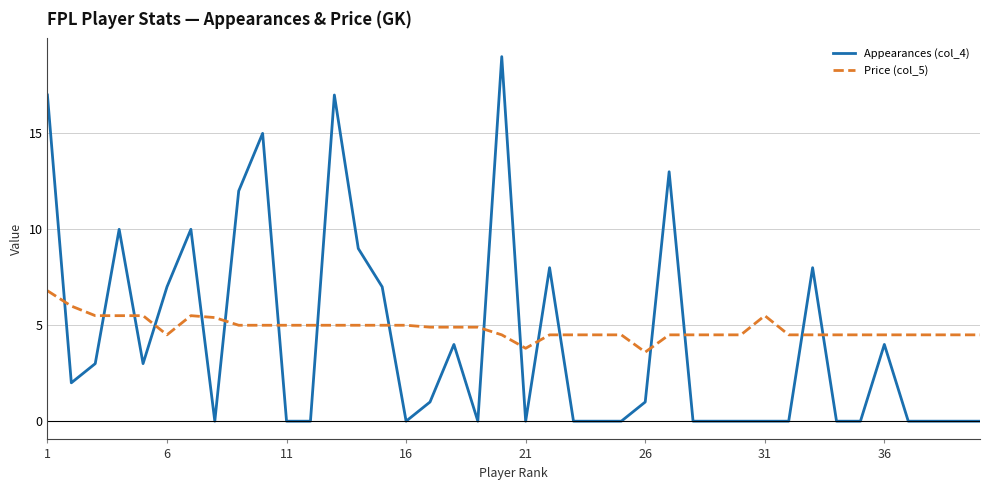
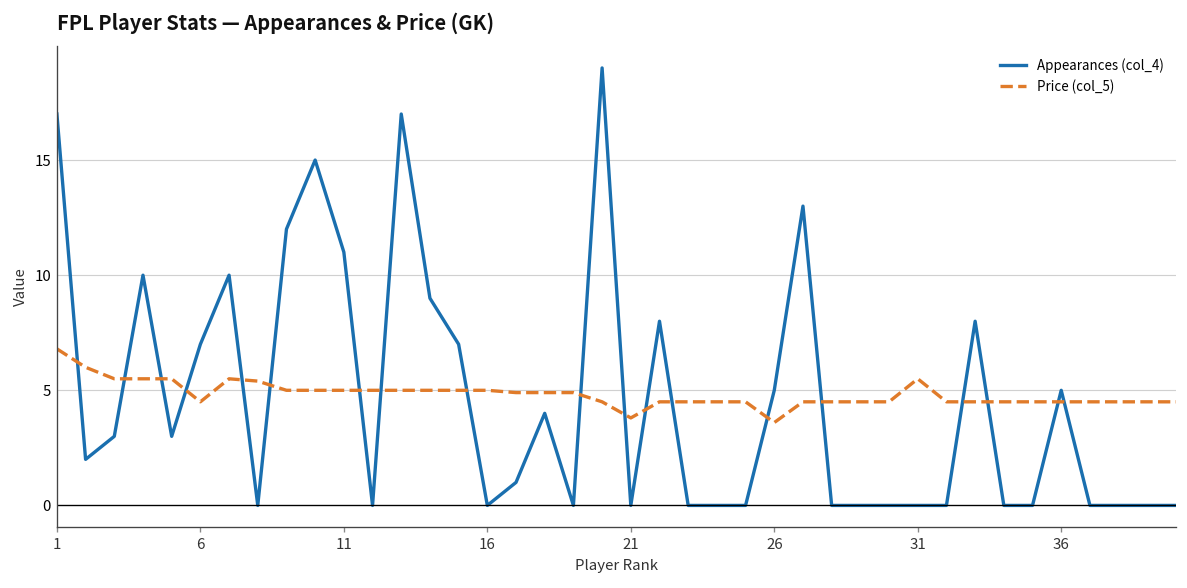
  {
    "Appearances (col_4)": {
      "1": 17,
      "6": 7,
-     "11": 0,
+     "11": 11,
      "16": 0,
      "21": 0,
-     "26": 1,
+     "26": 5,
      "31": 0,
-     "36": 4
+     "36": 5
    },
    "Price (col_5)": {
      "1": 6.8,
      "6": 4.5,
      "11": 5,
      "16": 5,
      "21": 3.8,
      "26": 3.6,
      "31": 5.5,
      "36": 4.5
    }
  }
